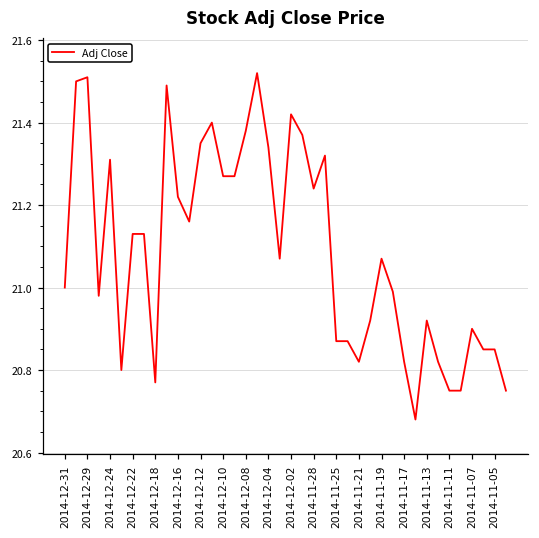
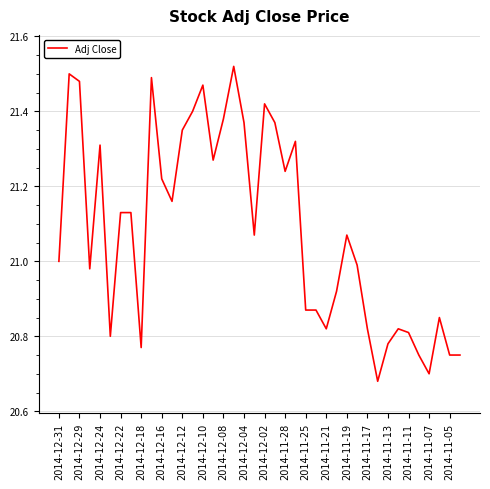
  {
    "2014-12-31": 21.00,
-   "2014-12-29": 21.51,
+   "2014-12-29": 21.48,
    "2014-12-24": 21.31,
    "2014-12-22": 21.13,
    "2014-12-18": 20.77,
    "2014-12-16": 21.22,
    "2014-12-12": 21.35,
-   "2014-12-10": 21.27,
+   "2014-12-10": 21.47,
    "2014-12-08": 21.38,
-   "2014-12-04": 21.34,
+   "2014-12-04": 21.37,
    "2014-12-02": 21.42,
    "2014-11-28": 21.24,
    "2014-11-25": 20.87,
    "2014-11-21": 20.82,
    "2014-11-19": 21.07,
    "2014-11-17": 20.82,
-   "2014-11-13": 20.92,
-   "2014-11-11": 20.75,
-   "2014-11-07": 20.9,
-   "2014-11-05": 20.85
+   "2014-11-13": 20.78,
+   "2014-11-11": 20.81,
+   "2014-11-07": 20.7,
+   "2014-11-05": 20.75
  }
